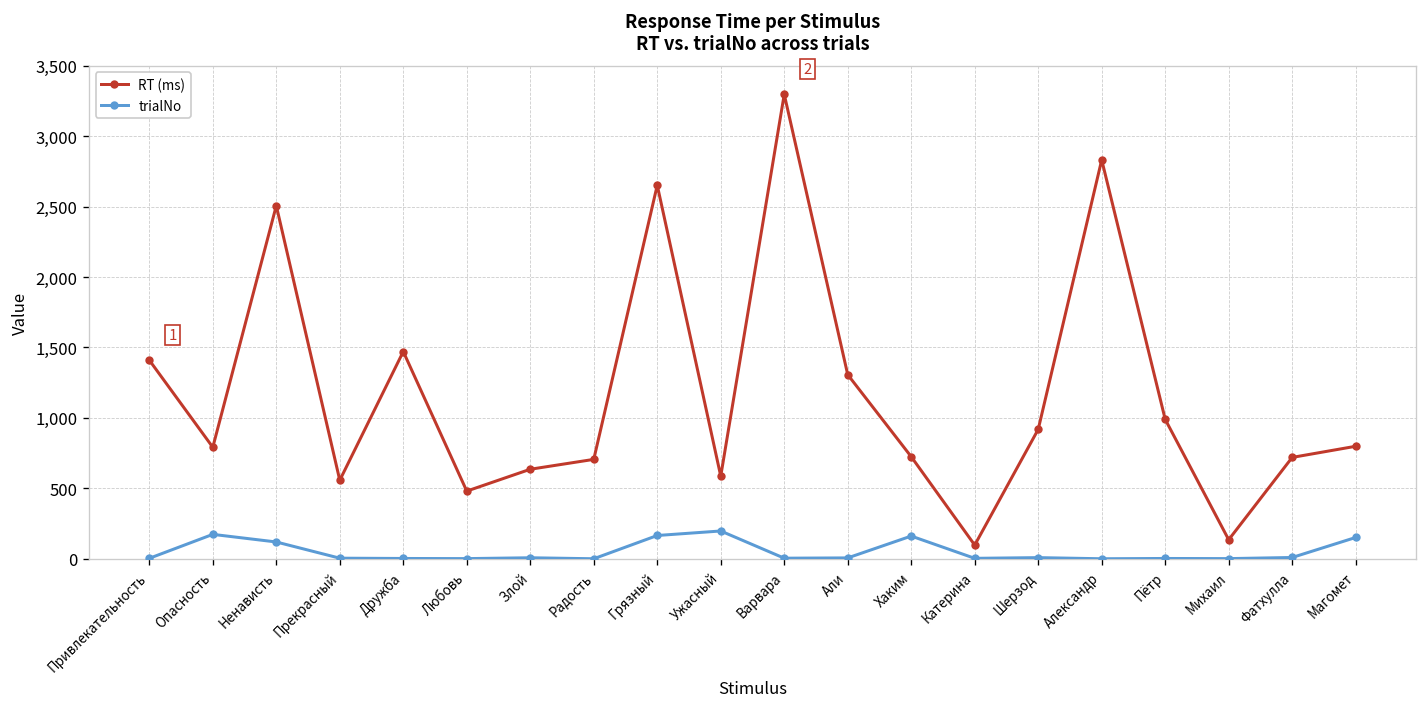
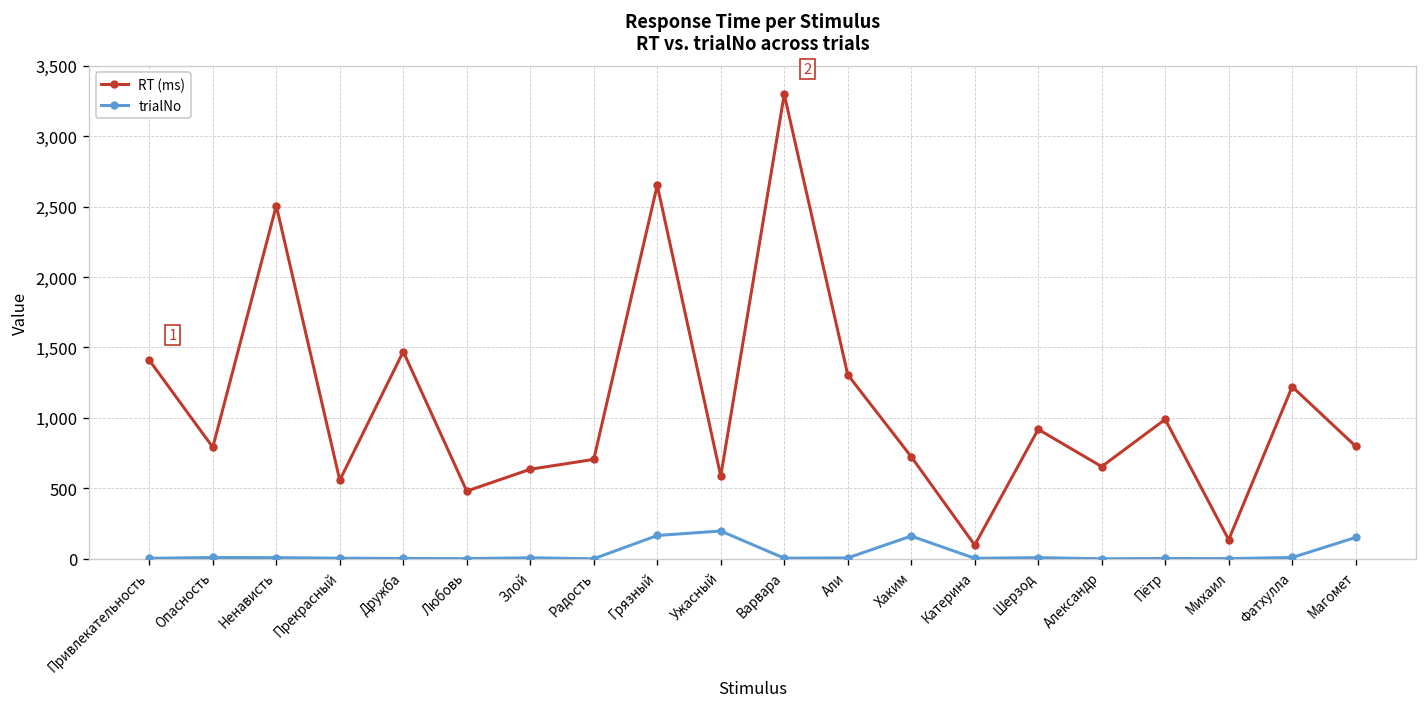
  {
    "RT (ms)": {
      "Опасность": "790",
      "Ненависть": "2,510",
      "Прекрасный": "560",
      "Дружба": "1,470",
      "Любовь": "480",
      "Злой": "640",
      "Радость": "710",
      "Грязный": "2,650",
      "Ужасный": "590",
      "Али": "1,310",
      "Хаким": "730",
      "Катерина": "100",
      "Шерзод": "920",
-     "Александр": "2,830",
+     "Александр": "660",
      "Пётр": "990",
      "Михаил": "140",
-     "Фатхулла": "720",
+     "Фатхулла": "1,220",
      "Магомет": "800"
    },
    "trialNo": {
      "Привлекательность": "0",
-     "Опасность": "170",
-     "Ненависть": "120",
+     "Опасность": "10",
+     "Ненависть": "10",
      "Прекрасный": "10",
      "Дружба": "0",
      "Любовь": "0",
      "Злой": "10",
      "Радость": "0",
      "Грязный": "170",
      "Ужасный": "200",
      "Варвара": "10",
      "Али": "10",
      "Хаким": "160",
      "Катерина": "0",
      "Шерзод": "10",
      "Александр": "0",
      "Пётр": "0",
      "Михаил": "0",
      "Фатхулла": "10",
      "Магомет": "150"
    }
  }
